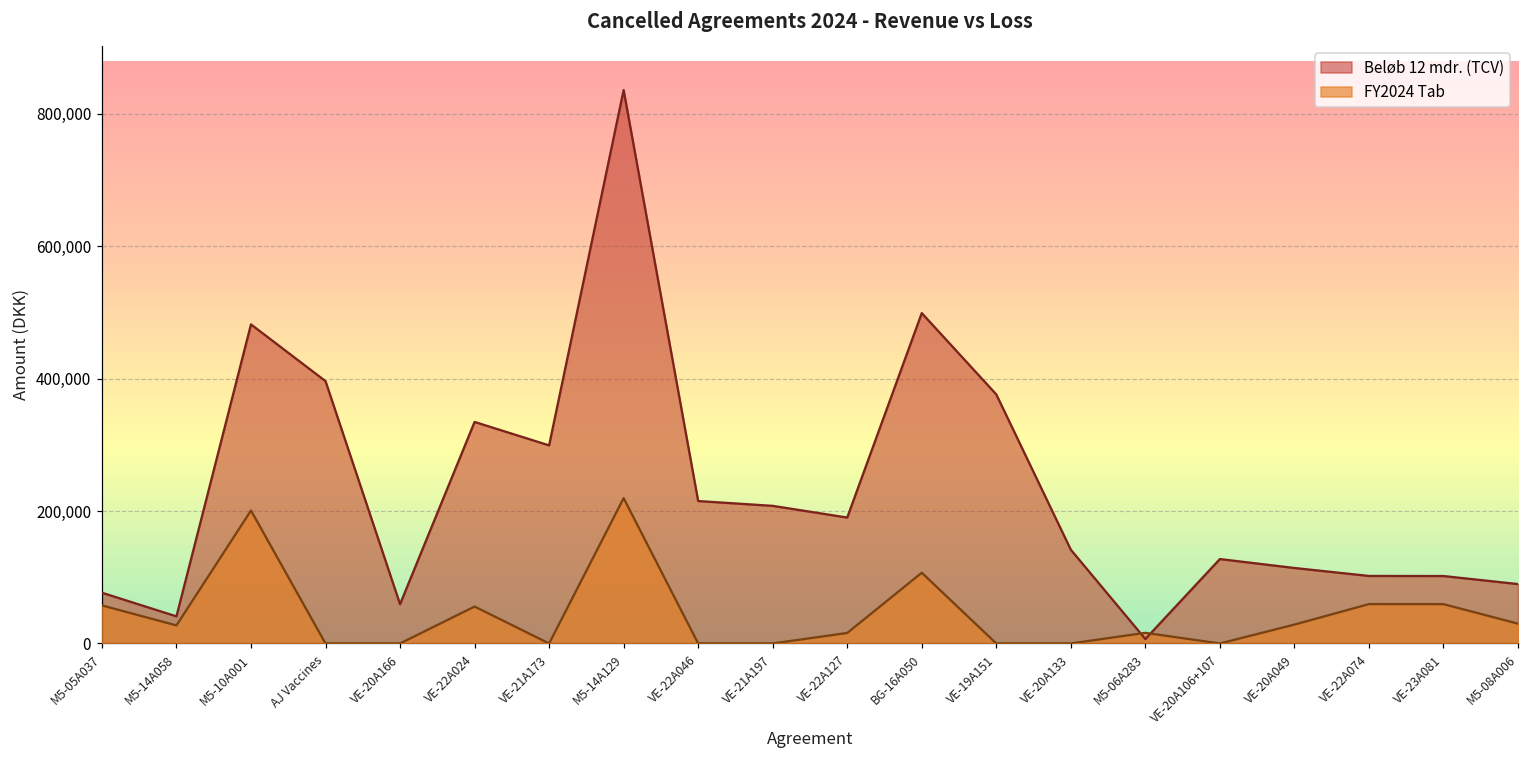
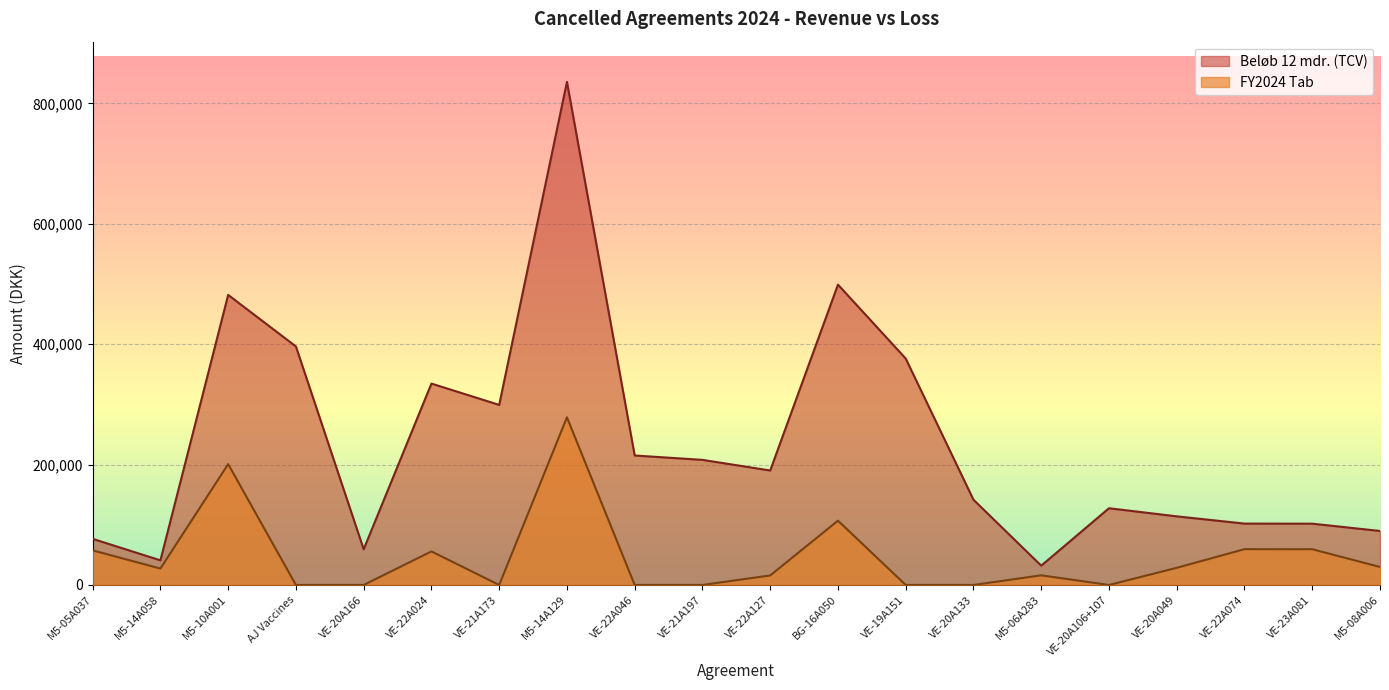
  {
    "Beløb 12 mdr. (TCV)": {
      "M5-05A037": "80,000",
      "M5-14A058": "40,000",
      "M5-10A001": "480,000",
      "AJ Vaccines": "400,000",
      "VE-20A166": "60,000",
      "VE-22A024": "330,000",
      "VE-21A173": "300,000",
      "M5-14A129": "840,000",
      "VE-22A046": "220,000",
      "VE-21A197": "210,000",
      "VE-22A127": "190,000",
      "BG-16A050": "500,000",
      "VE-19A151": "380,000",
      "VE-20A133": "140,000",
-     "M5-06A283": "10,000",
+     "M5-06A283": "30,000",
      "VE-20A106+107": "130,000",
      "VE-20A049": "110,000",
      "VE-22A074": "100,000",
      "VE-23A081": "100,000",
      "M5-08A006": "90,000"
    },
    "FY2024 Tab": {
      "M5-05A037": "60,000",
      "M5-14A058": "30,000",
      "M5-10A001": "200,000",
      "AJ Vaccines": "0",
      "VE-20A166": "0",
      "VE-22A024": "60,000",
      "VE-21A173": "0",
-     "M5-14A129": "220,000",
+     "M5-14A129": "280,000",
      "VE-22A046": "0",
      "VE-21A197": "0",
      "VE-22A127": "20,000",
      "BG-16A050": "110,000",
      "VE-19A151": "0",
      "VE-20A133": "0",
      "M5-06A283": "20,000",
      "VE-20A106+107": "0",
      "VE-20A049": "30,000",
      "VE-22A074": "60,000",
      "VE-23A081": "60,000",
      "M5-08A006": "30,000"
    }
  }
